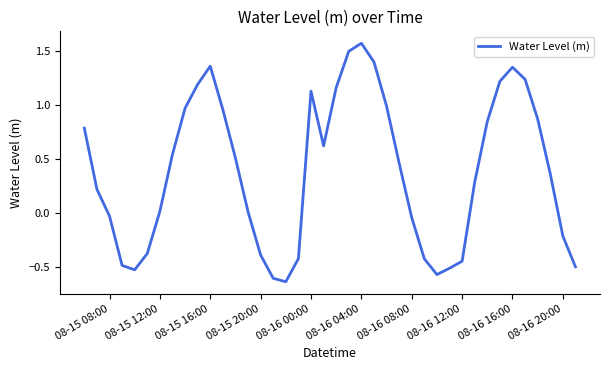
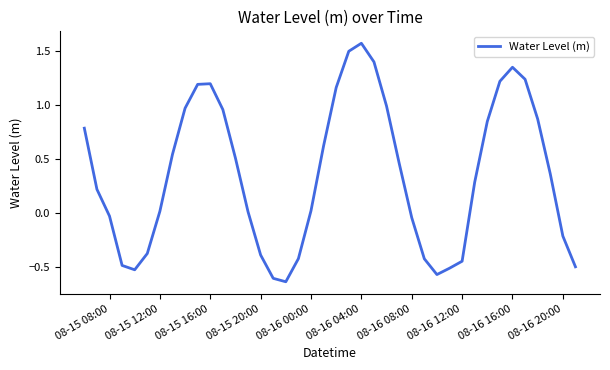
  {
    "08-15 08:00": -0.03,
    "08-15 12:00": 0.02,
-   "08-15 16:00": 1.36,
+   "08-15 16:00": 1.20,
    "08-15 20:00": -0.39,
-   "08-16 00:00": 1.13,
+   "08-16 00:00": 0.02,
    "08-16 04:00": 1.57,
    "08-16 08:00": -0.04,
    "08-16 12:00": -0.44,
    "08-16 16:00": 1.35,
    "08-16 20:00": -0.21
  }
